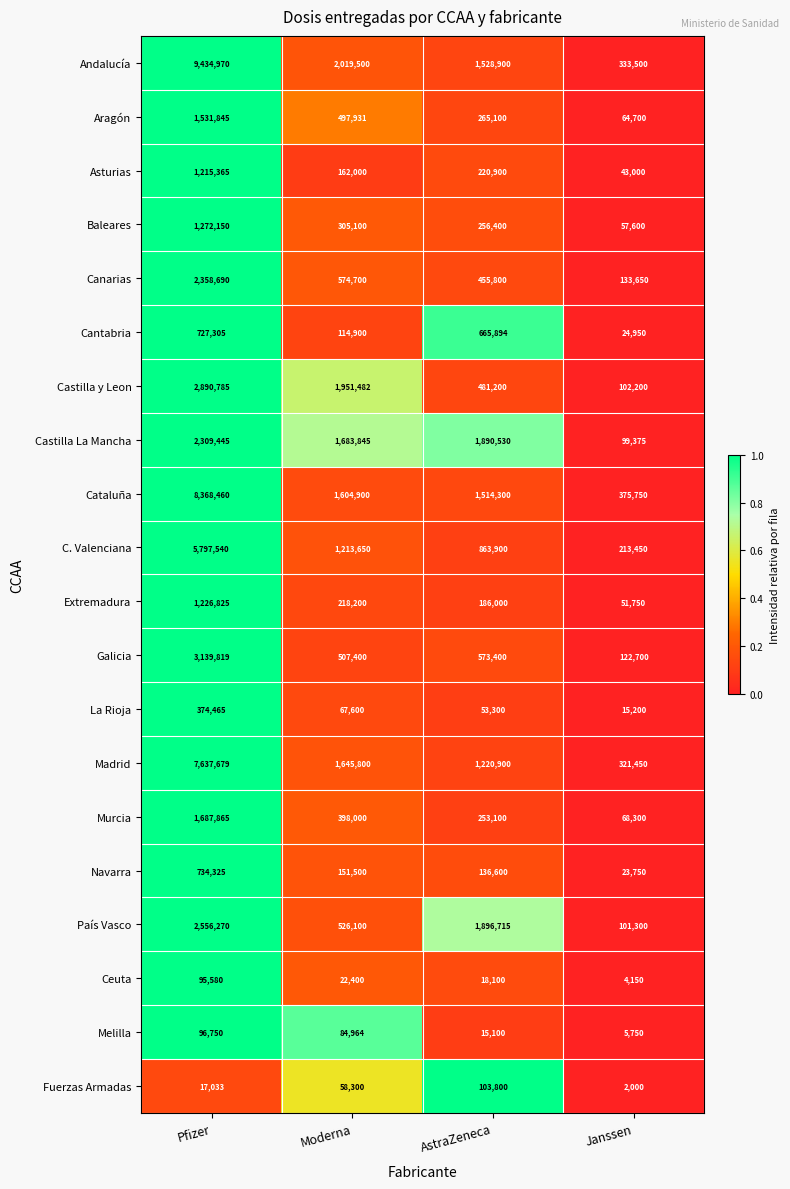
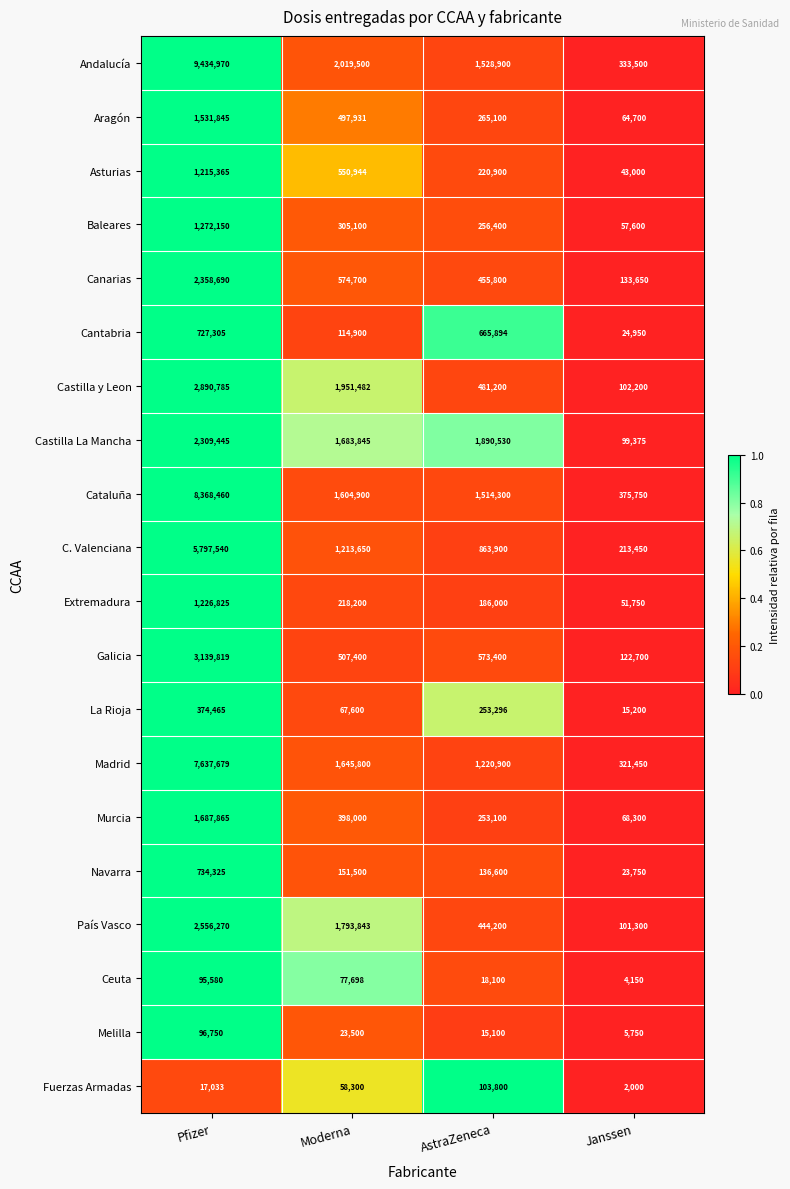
  {
    "Andalucía": {
      "Pfizer": "9,434,970",
      "Moderna": "2,019,500",
      "AstraZeneca": "1,528,900",
      "Janssen": "333,500"
    },
    "Aragón": {
      "Pfizer": "1,531,845",
      "Moderna": "497,931",
      "AstraZeneca": "265,100",
      "Janssen": "64,700"
    },
    "Asturias": {
      "Pfizer": "1,215,365",
-     "Moderna": "162,000",
+     "Moderna": "550,944",
      "AstraZeneca": "220,900",
      "Janssen": "43,000"
    },
    "Baleares": {
      "Pfizer": "1,272,150",
      "Moderna": "305,100",
      "AstraZeneca": "256,400",
      "Janssen": "57,600"
    },
    "Canarias": {
      "Pfizer": "2,358,690",
      "Moderna": "574,700",
      "AstraZeneca": "455,800",
      "Janssen": "133,650"
    },
    "Cantabria": {
      "Pfizer": "727,305",
      "Moderna": "114,900",
      "AstraZeneca": "665,894",
      "Janssen": "24,950"
    },
    "Castilla y Leon": {
      "Pfizer": "2,890,785",
      "Moderna": "1,951,482",
      "AstraZeneca": "481,200",
      "Janssen": "102,200"
    },
    "Castilla La Mancha": {
      "Pfizer": "2,309,445",
      "Moderna": "1,683,845",
      "AstraZeneca": "1,890,530",
      "Janssen": "99,375"
    },
    "Cataluña": {
      "Pfizer": "8,368,460",
      "Moderna": "1,604,900",
      "AstraZeneca": "1,514,300",
      "Janssen": "375,750"
    },
    "C. Valenciana": {
      "Pfizer": "5,797,540",
      "Moderna": "1,213,650",
      "AstraZeneca": "863,900",
      "Janssen": "213,450"
    },
    "Extremadura": {
      "Pfizer": "1,226,825",
      "Moderna": "218,200",
      "AstraZeneca": "186,000",
      "Janssen": "51,750"
    },
    "Galicia": {
      "Pfizer": "3,139,819",
      "Moderna": "507,400",
      "AstraZeneca": "573,400",
      "Janssen": "122,700"
    },
    "La Rioja": {
      "Pfizer": "374,465",
      "Moderna": "67,600",
-     "AstraZeneca": "53,300",
+     "AstraZeneca": "253,296",
      "Janssen": "15,200"
    },
    "Madrid": {
      "Pfizer": "7,637,679",
      "Moderna": "1,645,800",
      "AstraZeneca": "1,220,900",
      "Janssen": "321,450"
    },
    "Murcia": {
      "Pfizer": "1,687,865",
      "Moderna": "398,000",
      "AstraZeneca": "253,100",
      "Janssen": "68,300"
    },
    "Navarra": {
      "Pfizer": "734,325",
      "Moderna": "151,500",
      "AstraZeneca": "136,600",
      "Janssen": "23,750"
    },
    "País Vasco": {
      "Pfizer": "2,556,270",
-     "Moderna": "526,100",
-     "AstraZeneca": "1,896,715",
+     "Moderna": "1,793,843",
+     "AstraZeneca": "444,200",
      "Janssen": "101,300"
    },
    "Ceuta": {
      "Pfizer": "95,580",
-     "Moderna": "22,400",
+     "Moderna": "77,698",
      "AstraZeneca": "18,100",
      "Janssen": "4,150"
    },
    "Melilla": {
      "Pfizer": "96,750",
-     "Moderna": "84,964",
+     "Moderna": "23,500",
      "AstraZeneca": "15,100",
      "Janssen": "5,750"
    },
    "Fuerzas Armadas": {
      "Pfizer": "17,033",
      "Moderna": "58,300",
      "AstraZeneca": "103,800",
      "Janssen": "2,000"
    }
  }
